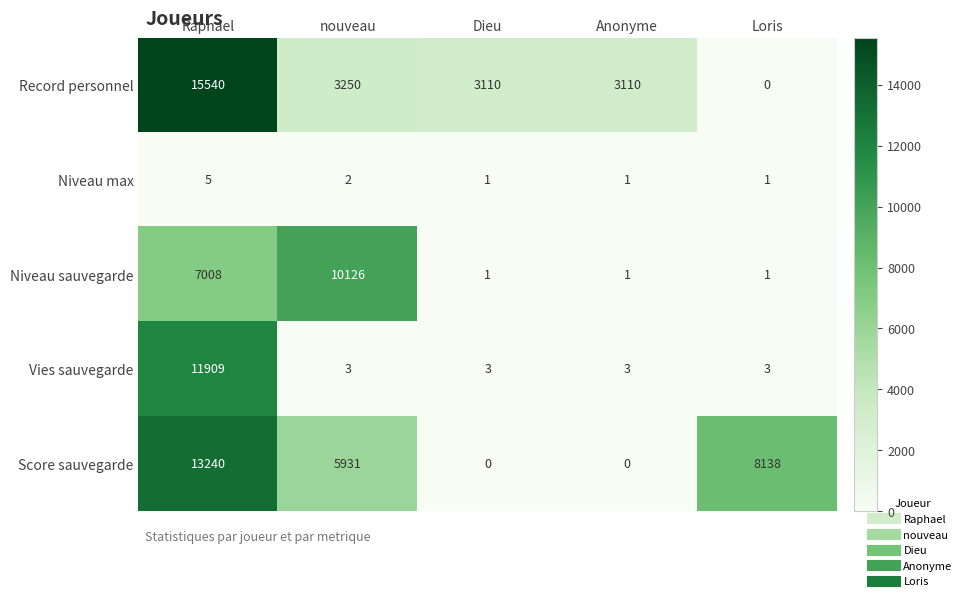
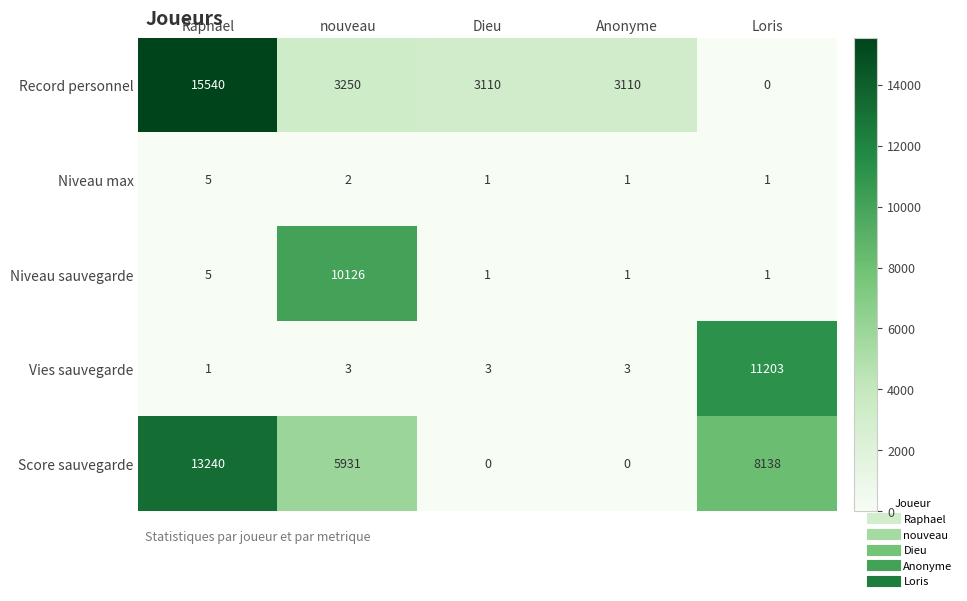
  {
    "Record personnel": {
      "Raphael": 15540,
      "nouveau": 3250,
      "Dieu": 3110,
      "Anonyme": 3110,
      "Loris": 0
    },
    "Niveau max": {
      "Raphael": 5,
      "nouveau": 2,
      "Dieu": 1,
      "Anonyme": 1,
      "Loris": 1
    },
    "Niveau sauvegarde": {
-     "Raphael": 7008,
+     "Raphael": 5,
      "nouveau": 10126,
      "Dieu": 1,
      "Anonyme": 1,
      "Loris": 1
    },
    "Vies sauvegarde": {
-     "Raphael": 11909,
+     "Raphael": 1,
      "nouveau": 3,
      "Dieu": 3,
      "Anonyme": 3,
-     "Loris": 3
+     "Loris": 11203
    },
    "Score sauvegarde": {
      "Raphael": 13240,
      "nouveau": 5931,
      "Dieu": 0,
      "Anonyme": 0,
      "Loris": 8138
    }
  }
